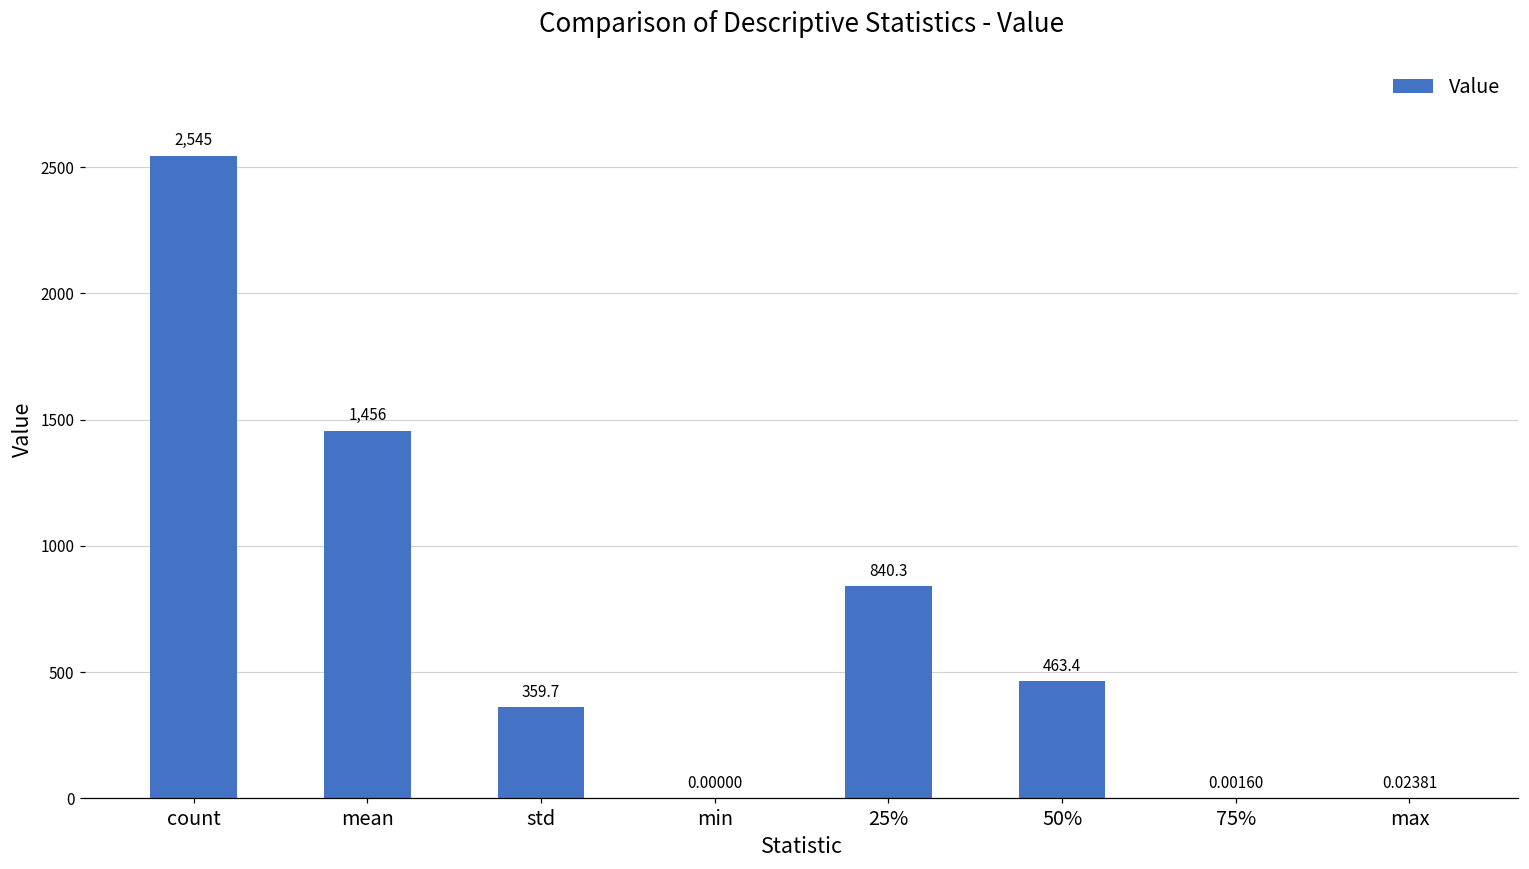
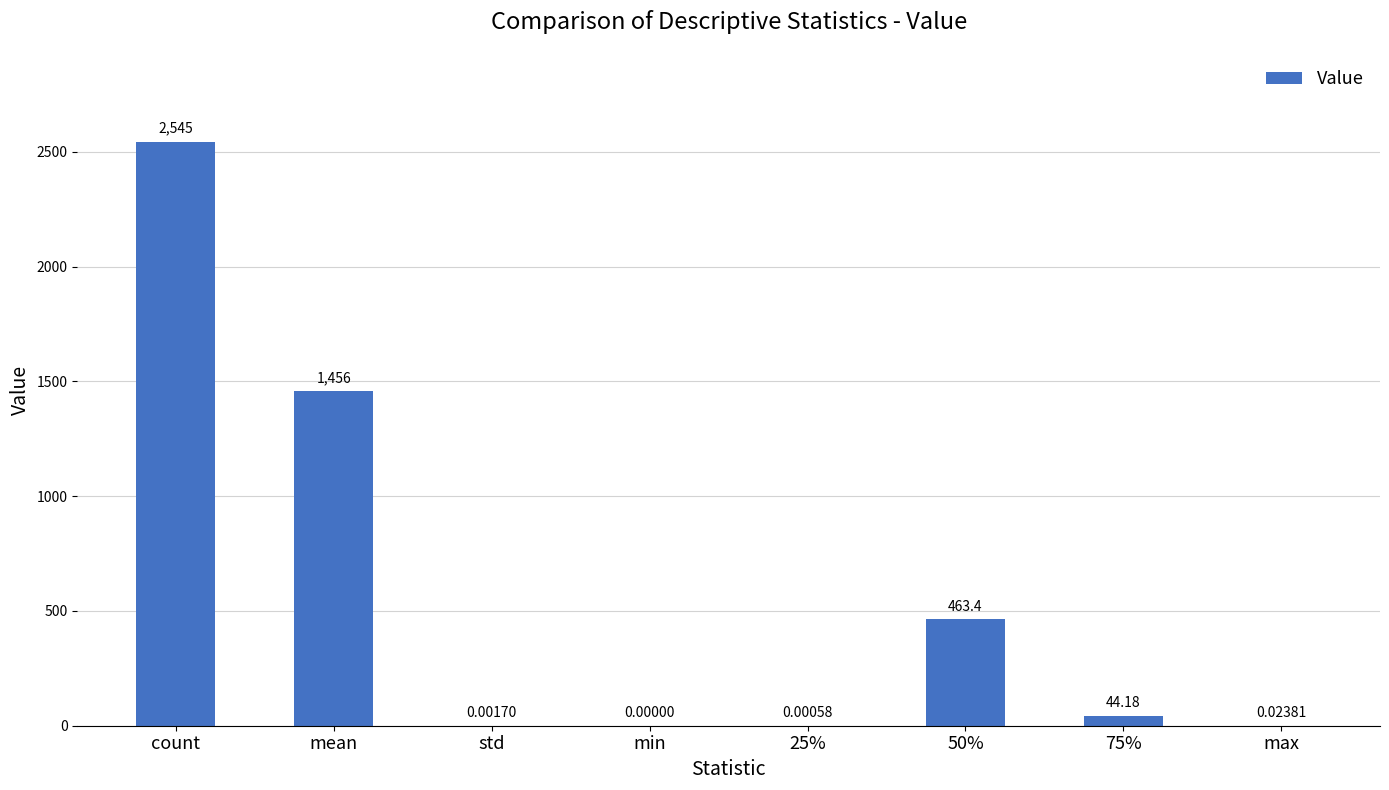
  {
    "count": "2,545",
    "mean": "1,456",
-   "std": "359.7",
+   "std": "0.00170",
    "min": "0.00000",
-   "25%": "840.3",
+   "25%": "0.00058",
    "50%": "463.4",
-   "75%": "0.00160",
+   "75%": "44.18",
    "max": "0.02381"
  }
